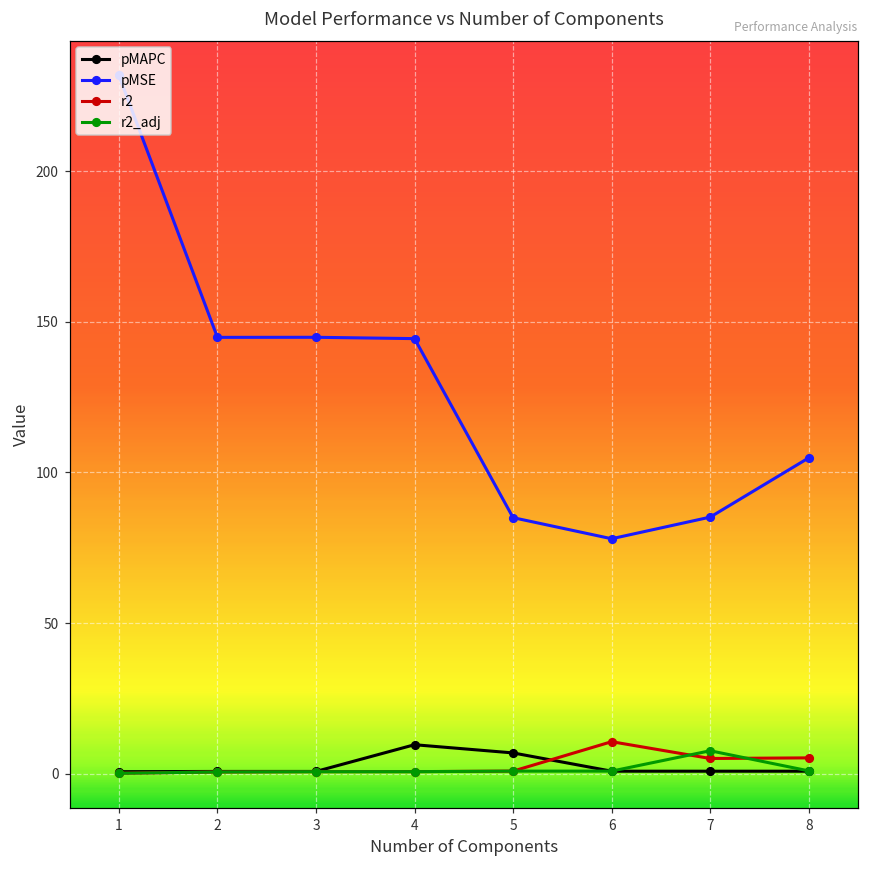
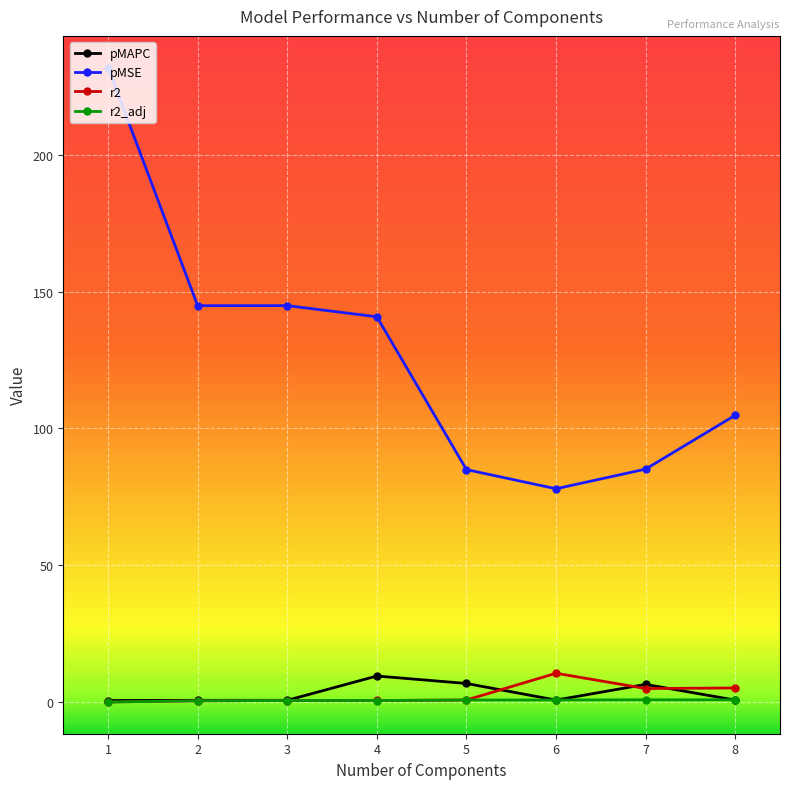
  {
    "pMAPC": {
      "4": 10,
      "5": 7,
-     "7": 1
+     "7": 7
    },
    "pMSE": {
      "2": 145,
      "3": 145,
-     "4": 144,
+     "4": 141,
      "5": 85,
      "6": 78,
      "7": 85,
      "8": 105
    },
    "r2": {
      "6": 11,
      "7": 5,
      "8": 5
    },
    "r2_adj": {
-     "7": 8
+     "7": 1
    }
  }
